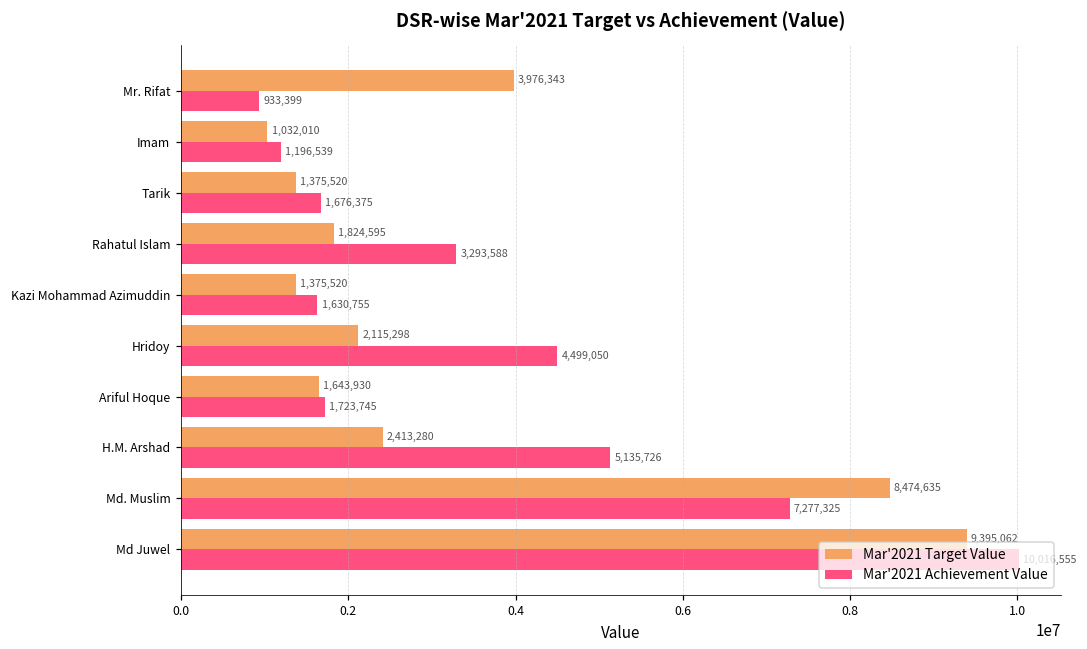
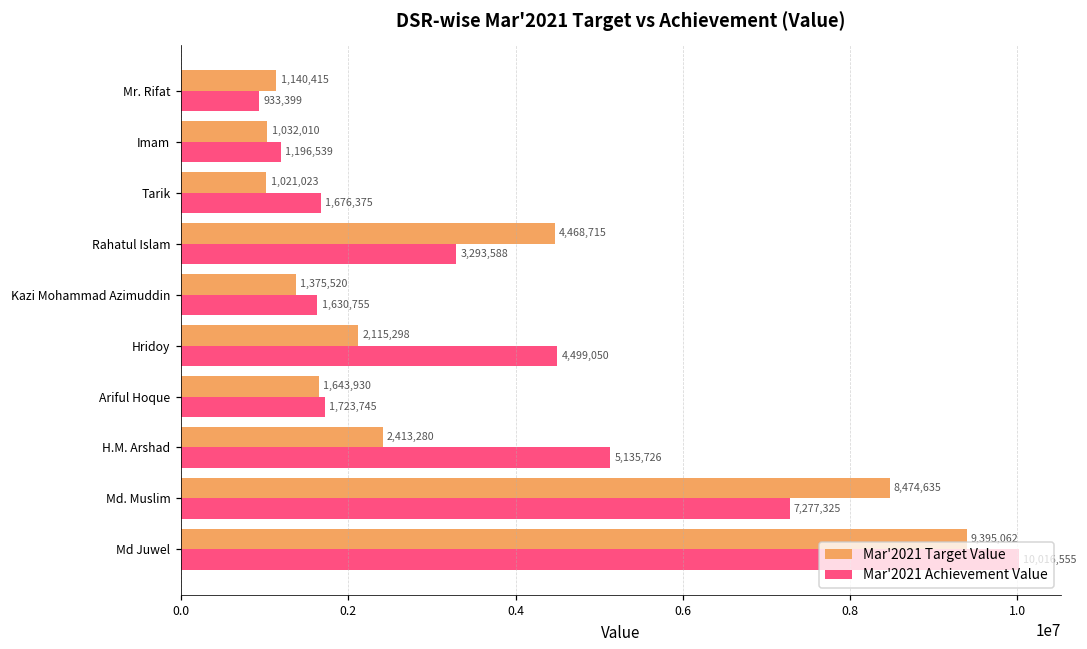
  {
    "Mar'2021 Target Value": {
-     "Mr. Rifat": "3,976,343",
+     "Mr. Rifat": "1,140,415",
      "Imam": "1,032,010",
-     "Tarik": "1,375,520",
-     "Rahatul Islam": "1,824,595",
+     "Tarik": "1,021,023",
+     "Rahatul Islam": "4,468,715",
      "Kazi Mohammad Azimuddin": "1,375,520",
      "Hridoy": "2,115,298",
      "Ariful Hoque": "1,643,930",
      "H.M. Arshad": "2,413,280",
      "Md. Muslim": "8,474,635"
    },
    "Mar'2021 Achievement Value": {
      "Mr. Rifat": "933,399",
      "Imam": "1,196,539",
      "Tarik": "1,676,375",
      "Rahatul Islam": "3,293,588",
      "Kazi Mohammad Azimuddin": "1,630,755",
      "Hridoy": "4,499,050",
      "Ariful Hoque": "1,723,745",
      "H.M. Arshad": "5,135,726",
      "Md. Muslim": "7,277,325"
    }
  }
